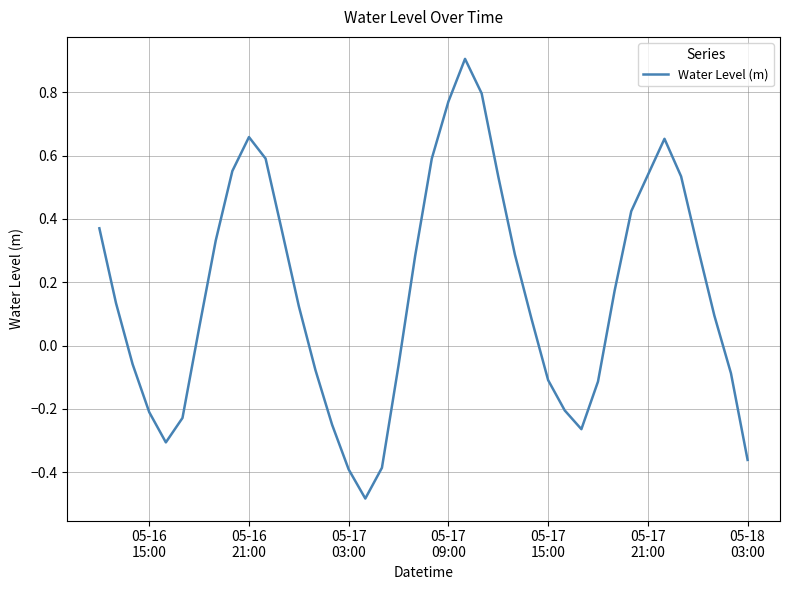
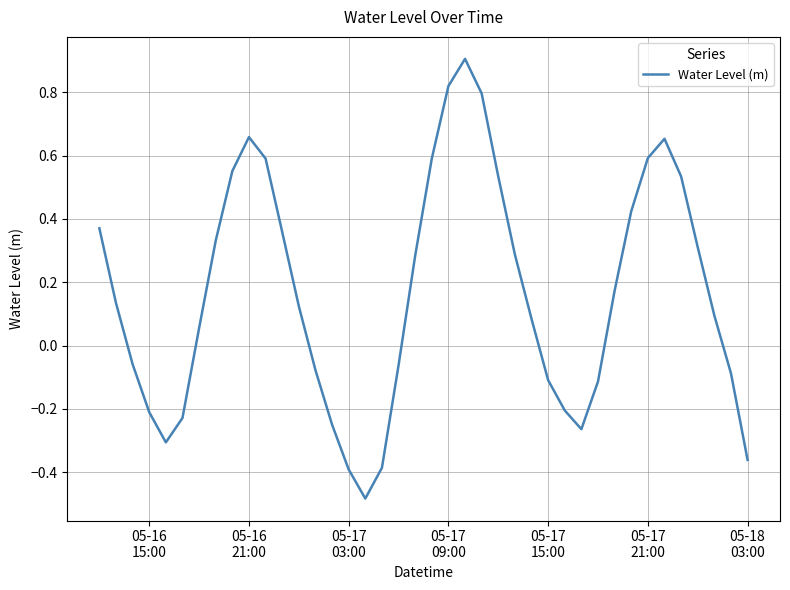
  {
    "05-16 15:00": -0.21,
    "05-16 21:00": 0.66,
    "05-17 03:00": -0.39,
-   "05-17 09:00": 0.77,
+   "05-17 09:00": 0.82,
    "05-17 15:00": -0.11,
-   "05-17 21:00": 0.54,
+   "05-17 21:00": 0.59,
    "05-18 03:00": -0.36
  }
